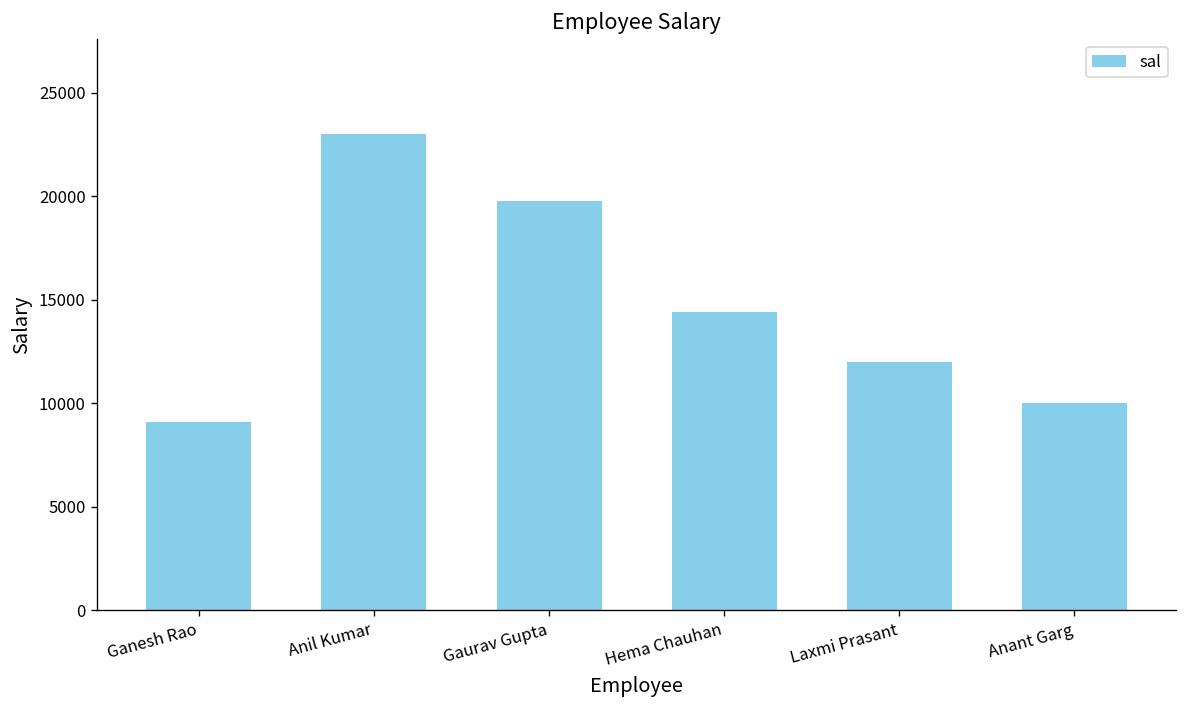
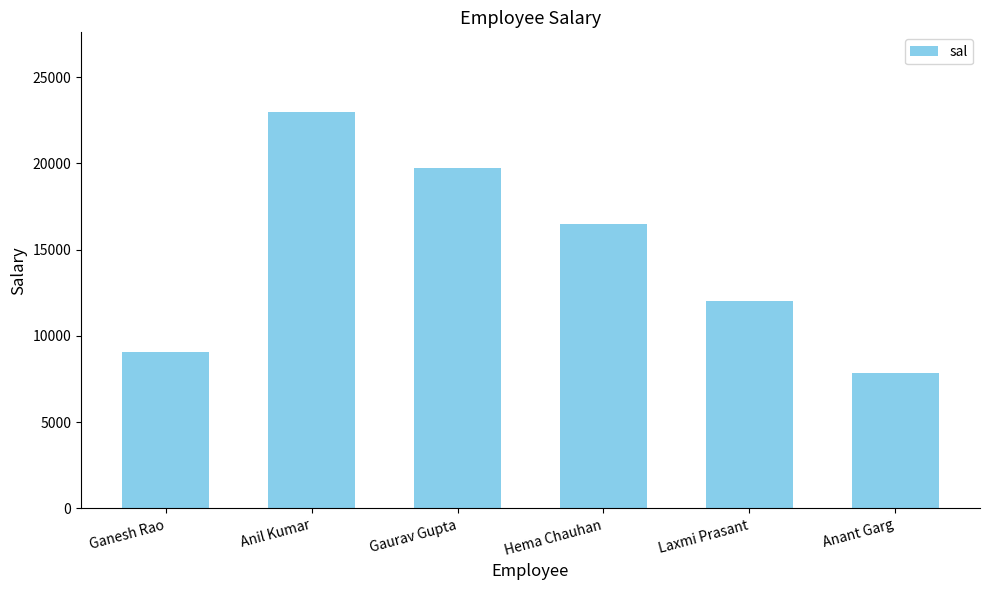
  {
    "Ganesh Rao": 9100,
    "Anil Kumar": 23000,
    "Gaurav Gupta": 19700,
-   "Hema Chauhan": 14400,
+   "Hema Chauhan": 16500,
    "Laxmi Prasant": 12000,
-   "Anant Garg": 10000
+   "Anant Garg": 7900
  }
